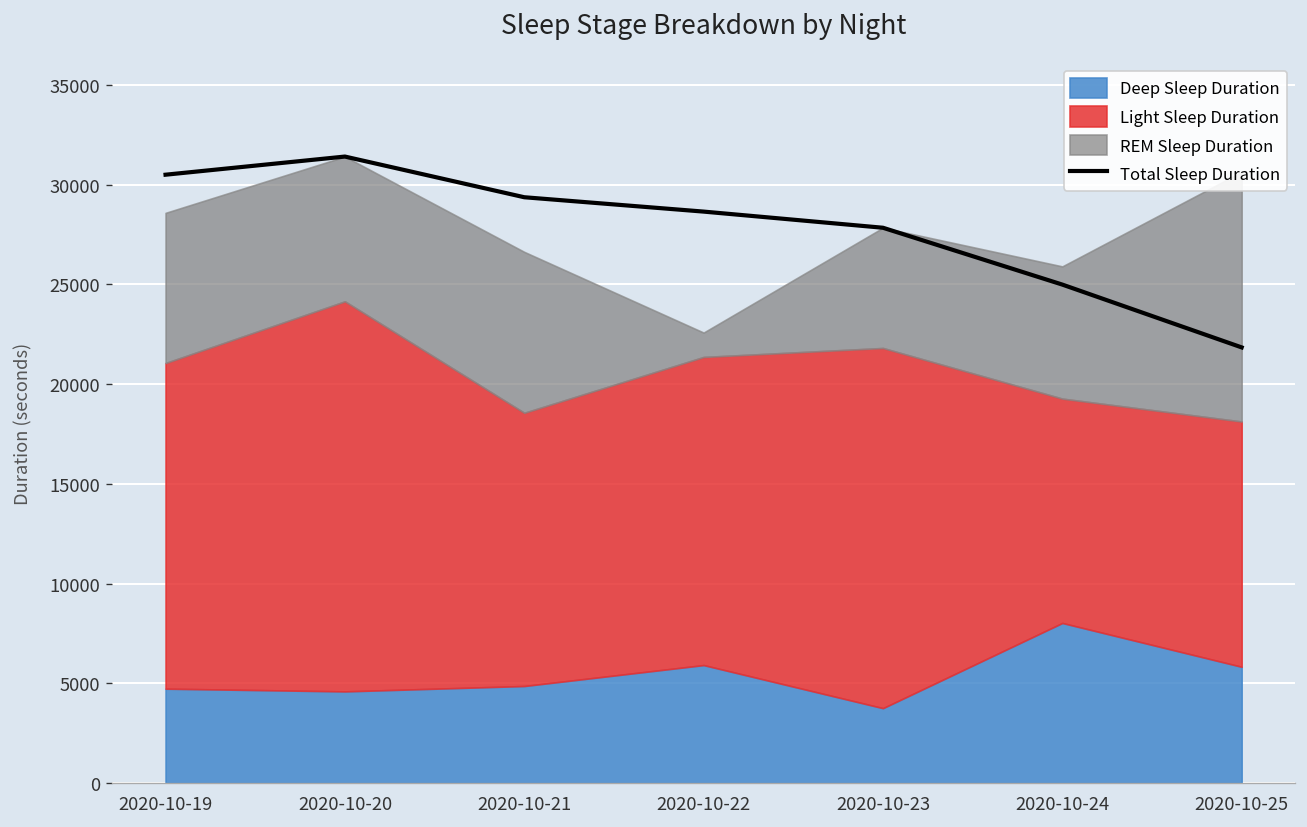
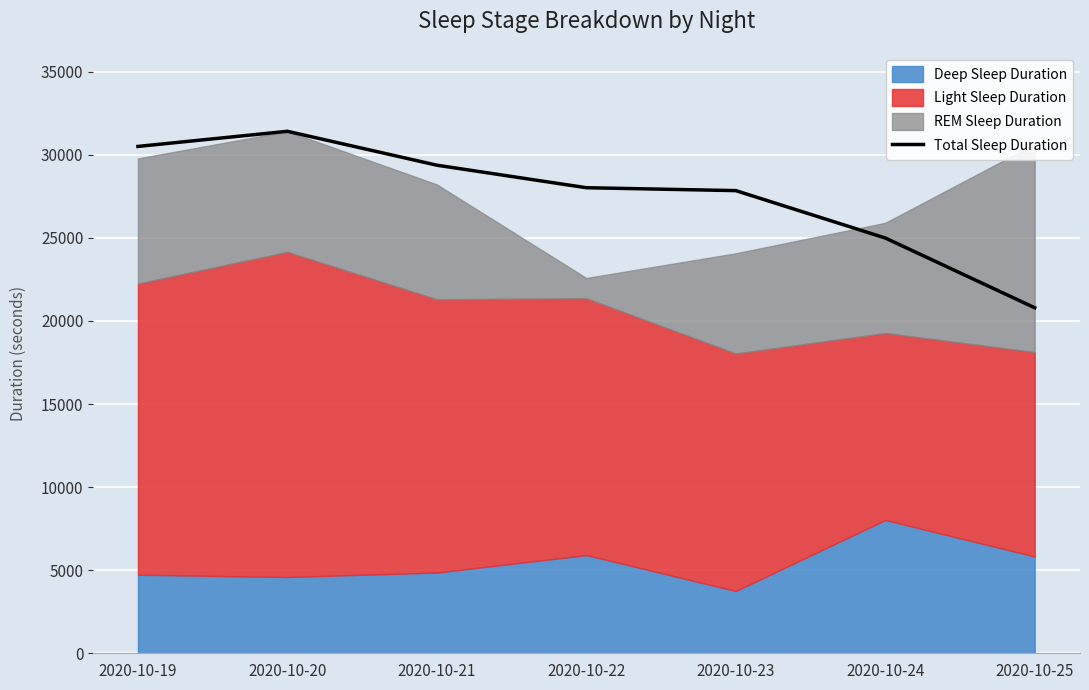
  {
    "Total Sleep Duration": {
      "2020-10-19": 30500,
      "2020-10-21": 29400,
-     "2020-10-22": 28700,
+     "2020-10-22": 28000,
      "2020-10-24": 25000,
-     "2020-10-25": 21800
+     "2020-10-25": 20800
    },
    "Deep Sleep Duration": {
      "2020-10-19": 4700,
      "2020-10-20": 4600,
      "2020-10-21": 4900,
      "2020-10-22": 5900,
      "2020-10-23": 3800,
      "2020-10-24": 8000,
      "2020-10-25": 5800
    },
    "Light Sleep Duration": {
-     "2020-10-19": 16300,
+     "2020-10-19": 17500,
      "2020-10-20": 19600,
-     "2020-10-21": 13700,
+     "2020-10-21": 16400,
      "2020-10-22": 15500,
-     "2020-10-23": 18100,
+     "2020-10-23": 14300,
      "2020-10-24": 11200,
      "2020-10-25": 12300
    },
    "REM Sleep Duration": {
      "2020-10-19": 7500,
-     "2020-10-21": 8100,
+     "2020-10-21": 6900,
      "2020-10-22": 1200,
      "2020-10-24": 6600
    }
  }
